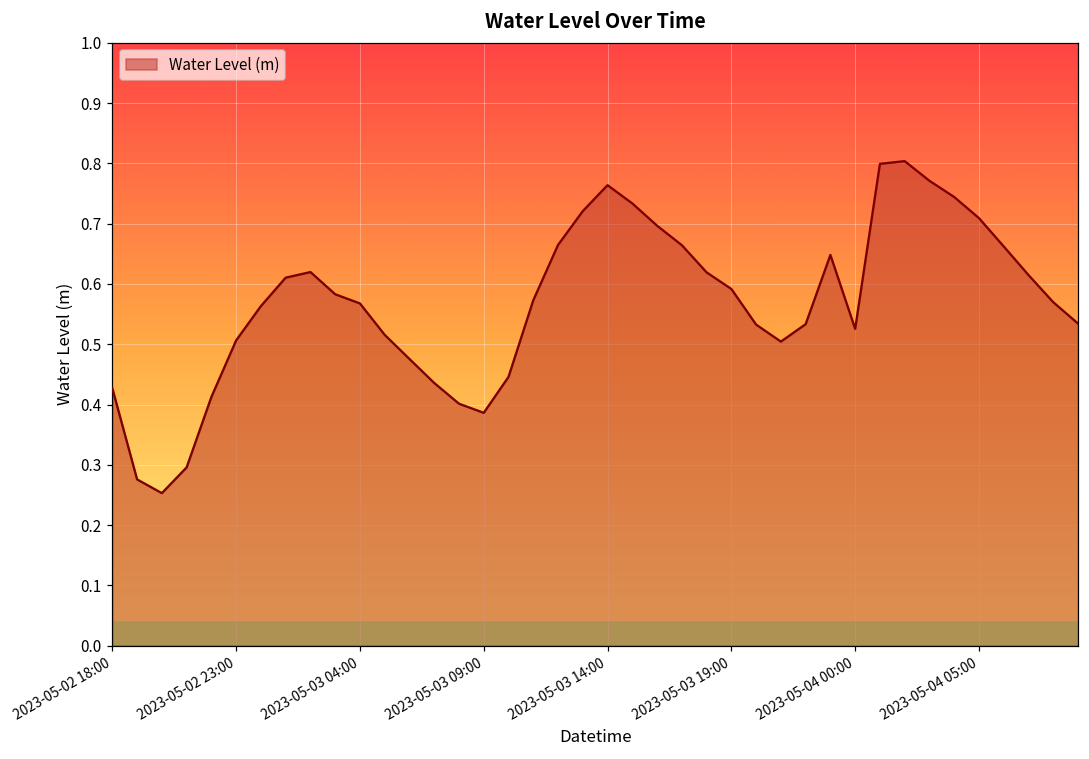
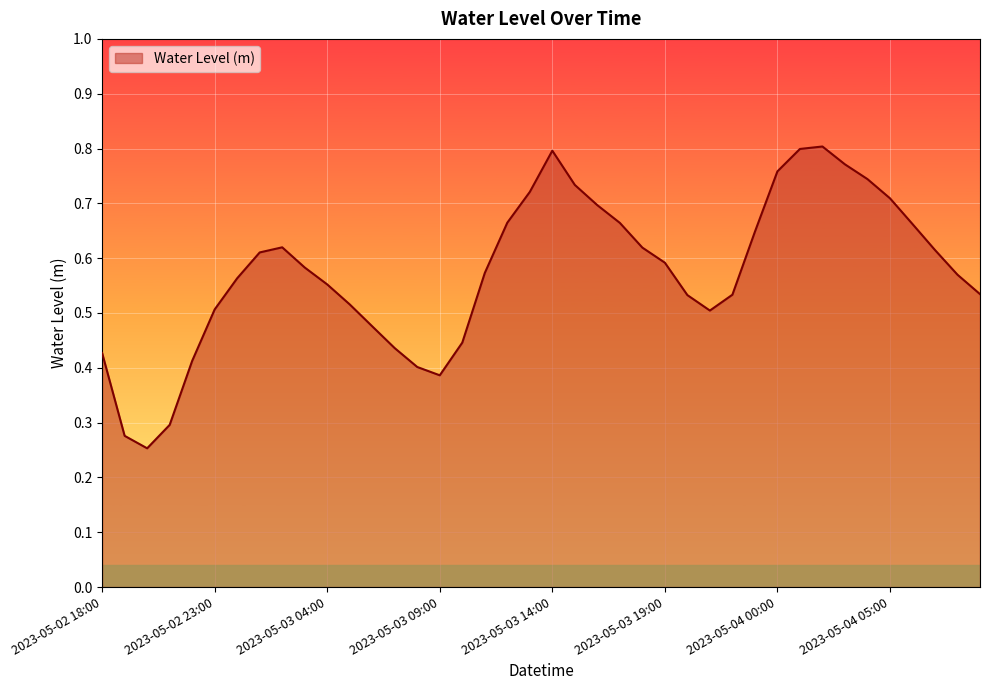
  {
    "2023-05-02 18:00": 0.43,
    "2023-05-02 23:00": 0.51,
-   "2023-05-03 04:00": 0.57,
+   "2023-05-03 04:00": 0.55,
    "2023-05-03 09:00": 0.39,
-   "2023-05-03 14:00": 0.76,
+   "2023-05-03 14:00": 0.80,
    "2023-05-03 19:00": 0.59,
-   "2023-05-04 00:00": 0.53,
+   "2023-05-04 00:00": 0.76,
    "2023-05-04 05:00": 0.71
  }
